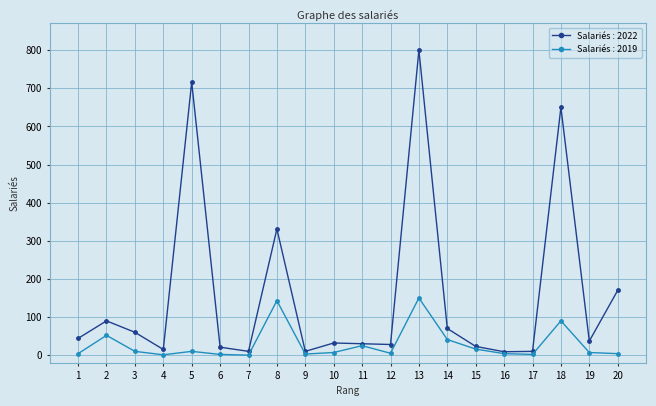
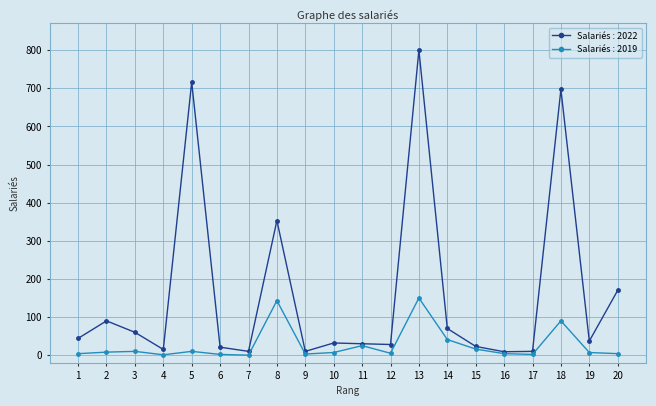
  {
    "Salariés : 2022": {
      "1": 40,
      "2": 90,
      "3": 60,
      "4": 20,
      "5": 720,
      "6": 20,
      "7": 10,
-     "8": 330,
+     "8": 350,
      "9": 10,
      "10": 30,
      "12": 30,
      "13": 800,
      "14": 70,
      "15": 20,
      "17": 10,
-     "18": 650,
+     "18": 700,
      "19": 40,
      "20": 170
    },
    "Salariés : 2019": {
      "1": 0,
-     "2": 50,
+     "2": 10,
      "3": 10,
      "4": 0,
      "5": 10,
      "6": 0,
      "7": 0,
      "8": 140,
      "9": 0,
      "10": 10,
      "12": 10,
      "13": 150,
      "14": 40,
      "15": 20,
      "17": 0,
      "18": 90,
      "19": 10,
      "20": 0
    }
  }
